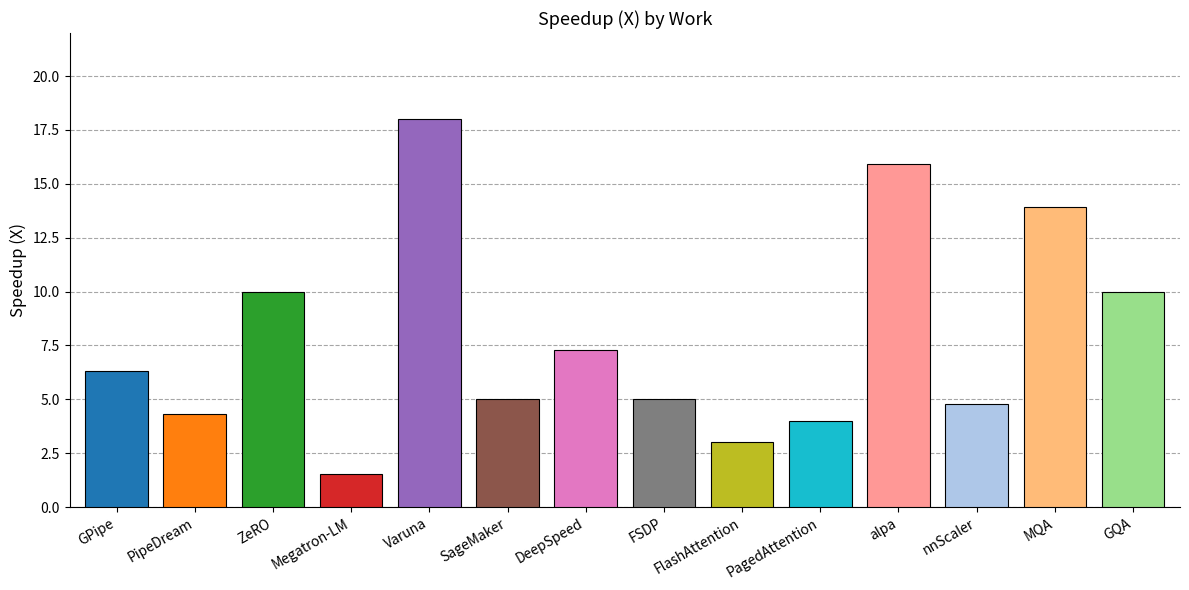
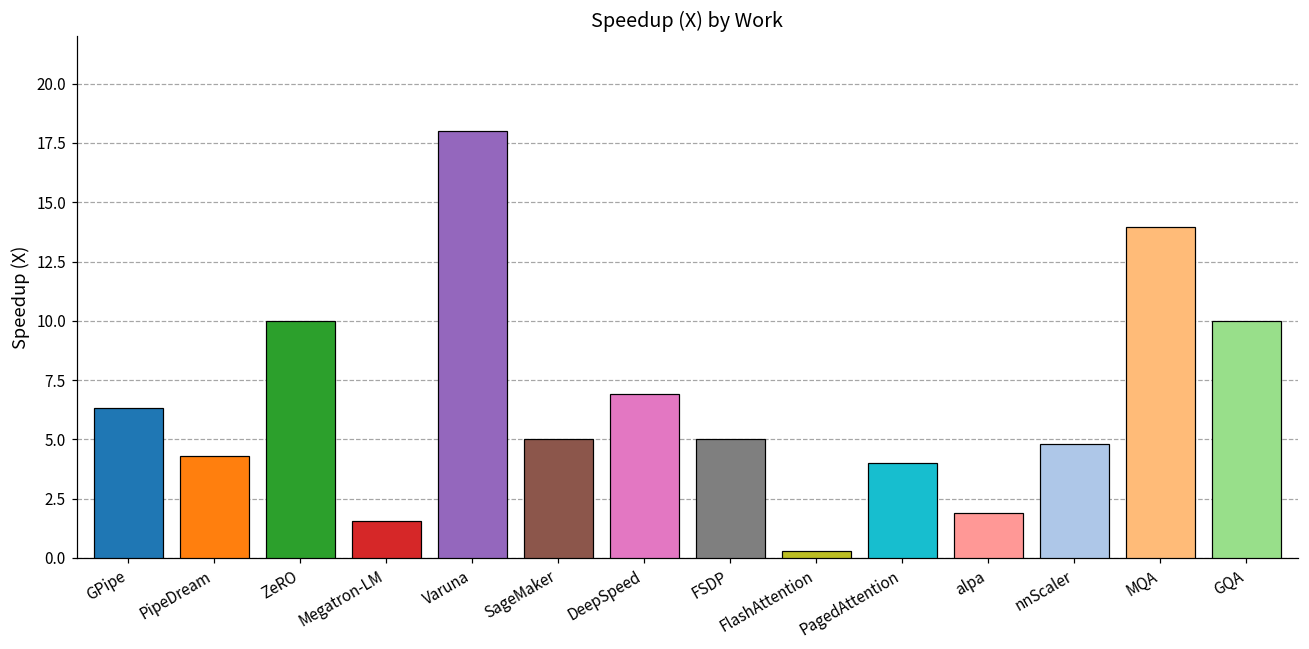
  {
    "GPipe": 6.3,
    "PipeDream": 4.3,
    "ZeRO": 10.0,
    "Megatron-LM": 1.6,
    "Varuna": 18.0,
    "SageMaker": 5.0,
-   "DeepSpeed": 7.3,
+   "DeepSpeed": 6.9,
    "FSDP": 5.0,
-   "FlashAttention": 3.0,
+   "FlashAttention": 0.3,
    "PagedAttention": 4.0,
-   "alpa": 15.9,
+   "alpa": 1.9,
    "nnScaler": 4.8,
    "MQA": 13.9,
    "GQA": 10.0
  }
